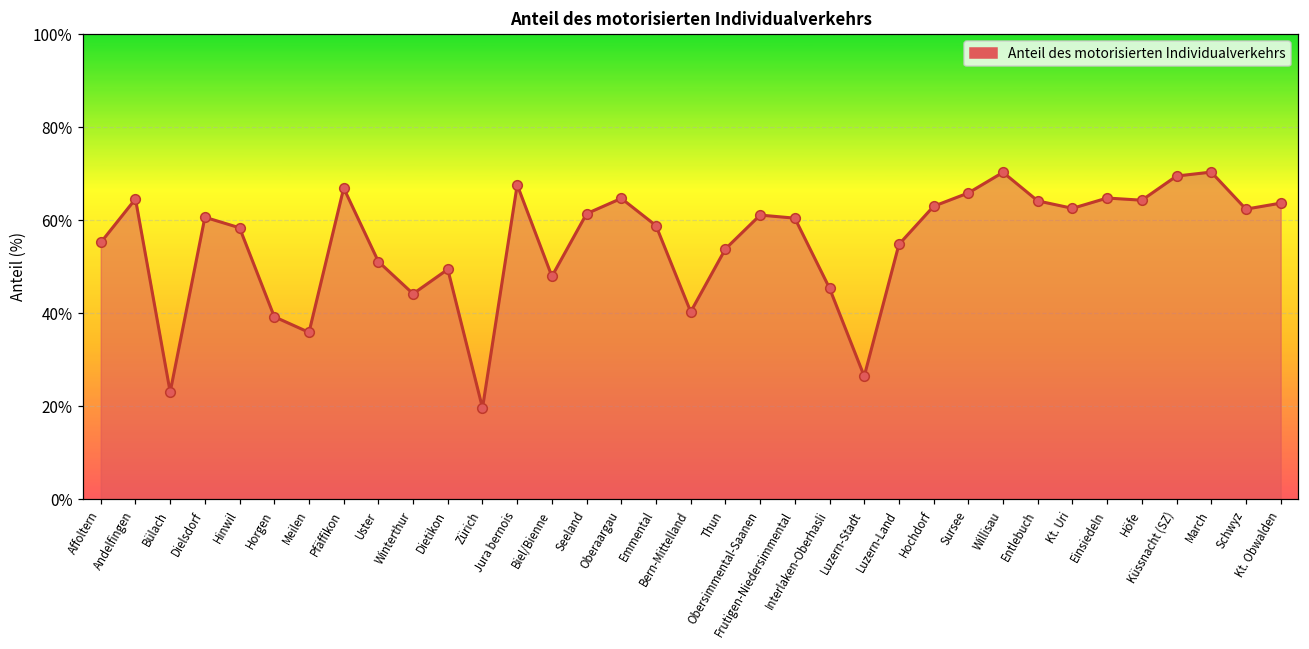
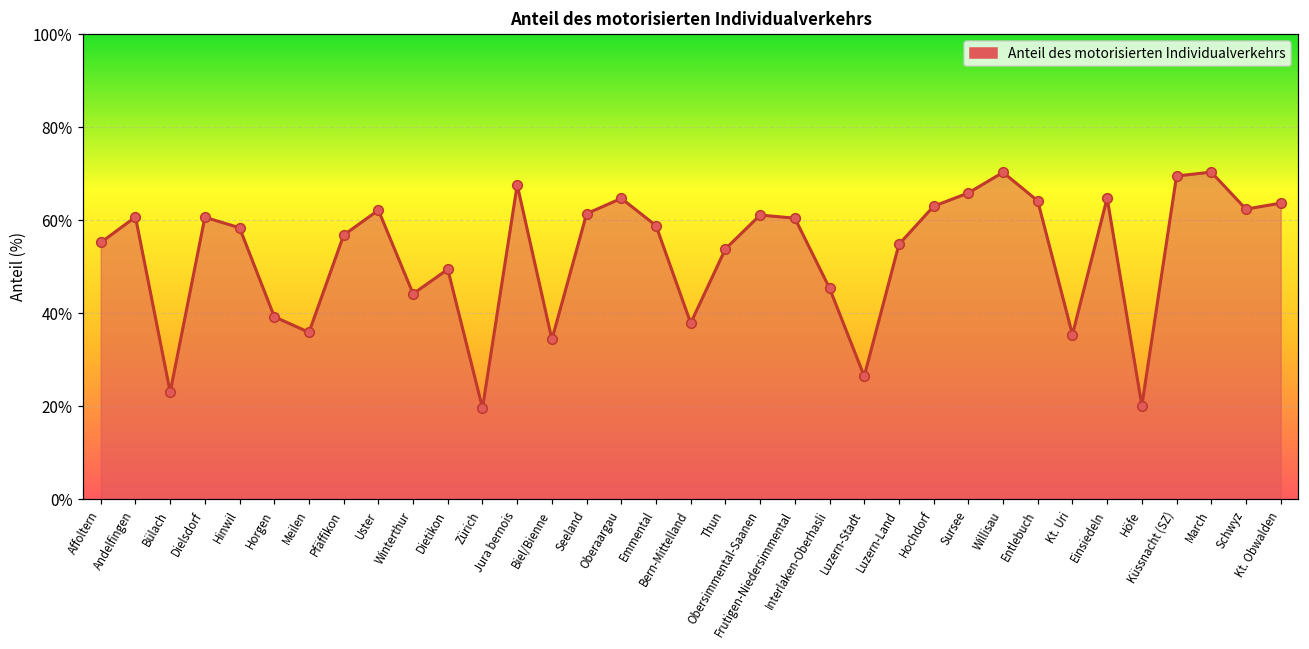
  {
    "Affoltern": "55%",
-   "Andelfingen": "65%",
+   "Andelfingen": "61%",
    "Bülach": "23%",
    "Dielsdorf": "61%",
    "Hinwil": "58%",
    "Horgen": "39%",
    "Meilen": "36%",
-   "Pfäffikon": "67%",
-   "Uster": "51%",
+   "Pfäffikon": "57%",
+   "Uster": "62%",
    "Winterthur": "44%",
    "Dietikon": "49%",
    "Zürich": "20%",
    "Jura bernois": "68%",
-   "Biel/Bienne": "48%",
+   "Biel/Bienne": "34%",
    "Seeland": "61%",
    "Oberaargau": "65%",
    "Emmental": "59%",
-   "Bern-Mittelland": "40%",
+   "Bern-Mittelland": "38%",
    "Thun": "54%",
    "Obersimmental-Saanen": "61%",
    "Frutigen-Niedersimmental": "60%",
    "Interlaken-Oberhasli": "45%",
    "Luzern-Stadt": "26%",
    "Luzern-Land": "55%",
    "Hochdorf": "63%",
    "Sursee": "66%",
    "Willisau": "70%",
    "Entlebuch": "64%",
-   "Kt. Uri": "63%",
+   "Kt. Uri": "35%",
    "Einsiedeln": "65%",
-   "Höfe": "64%",
+   "Höfe": "20%",
    "Küssnacht (SZ)": "70%",
    "March": "70%",
    "Schwyz": "62%",
    "Kt. Obwalden": "64%"
  }
